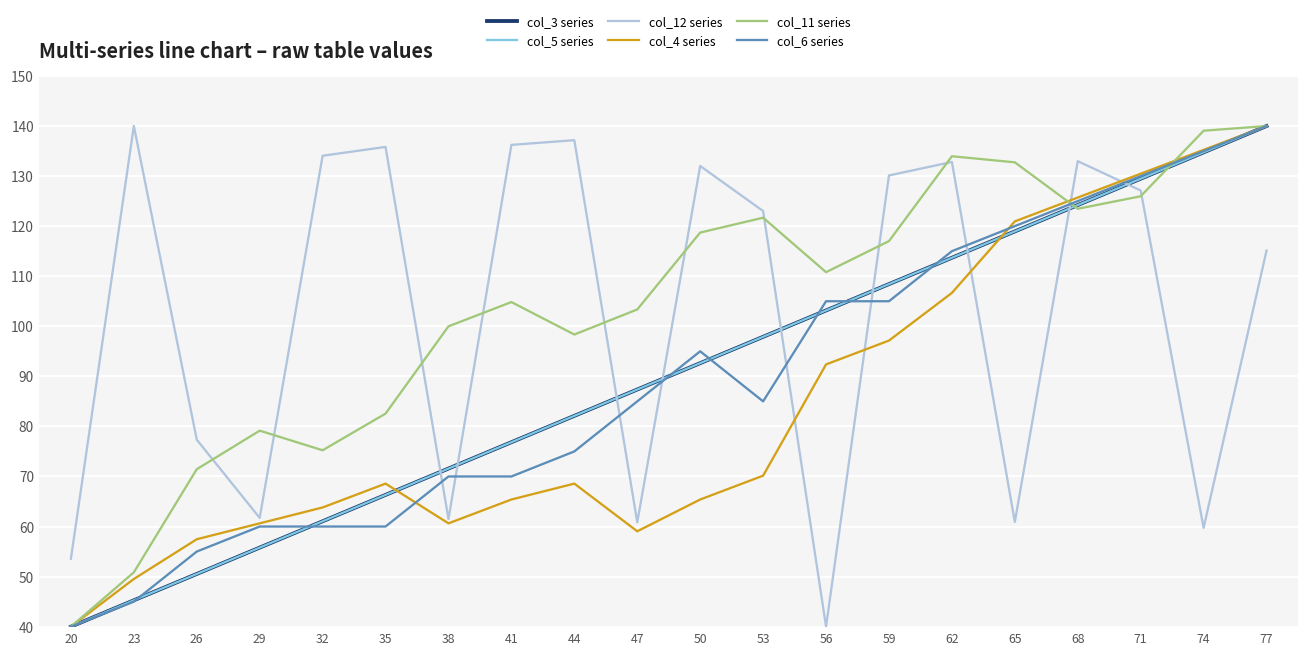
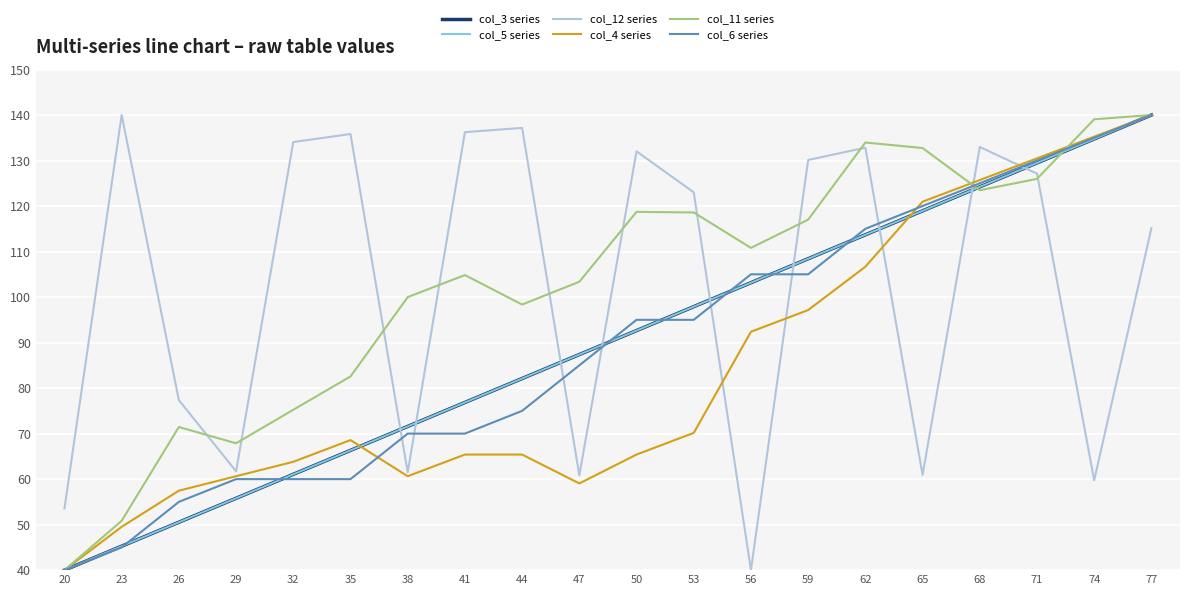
  {
    "col_4 series": {
      "23": 50,
      "26": 57,
      "29": 61,
      "32": 64,
      "35": 69,
      "38": 61,
      "41": 65,
-     "44": 69,
+     "44": 65,
      "47": 59,
      "50": 65,
      "53": 70,
      "56": 92,
      "59": 97,
      "62": 107,
      "65": 121,
      "68": 126
    },
    "col_11 series": {
      "23": 51,
      "26": 71,
-     "29": 79,
+     "29": 68,
      "32": 75,
      "35": 83,
      "38": 100,
      "41": 105,
      "44": 98,
      "47": 103,
      "50": 119,
-     "53": 122,
+     "53": 119,
      "56": 111,
      "59": 117,
      "62": 134,
      "65": 133,
      "68": 123,
      "71": 126,
      "74": 139
    },
    "col_6 series": {
      "26": 55,
      "29": 60,
      "32": 60,
      "35": 60,
      "38": 70,
      "41": 70,
      "44": 75,
      "47": 85,
      "50": 95,
-     "53": 85,
+     "53": 95,
      "56": 105,
      "59": 105,
      "62": 115,
      "65": 120,
      "68": 125
    }
  }
